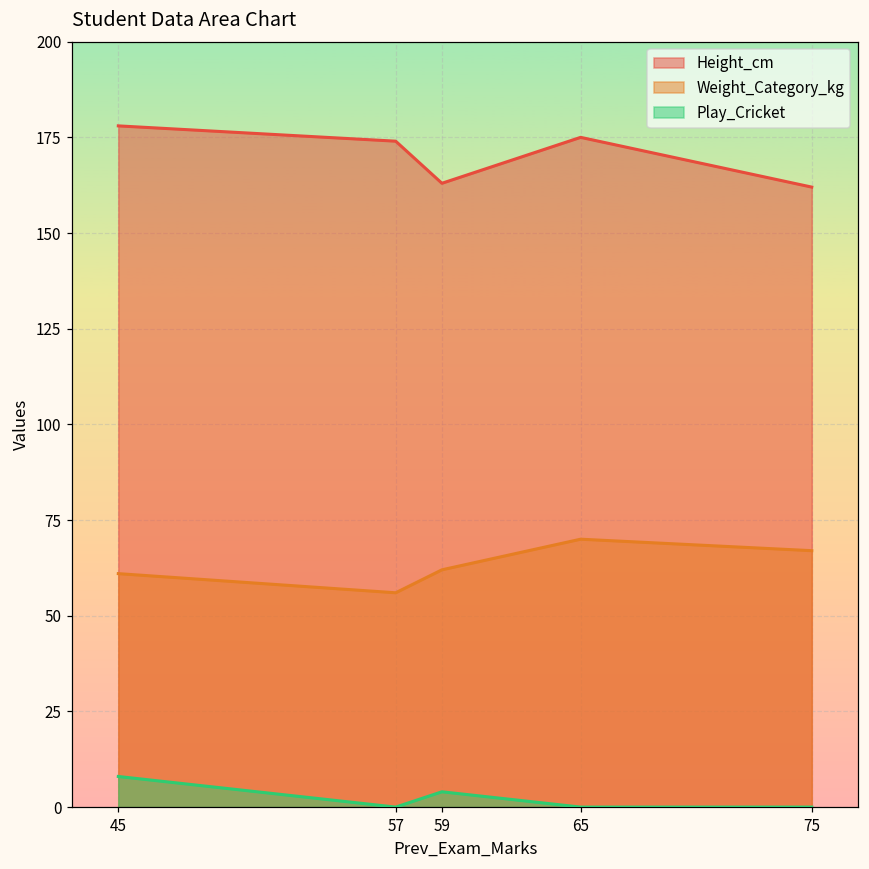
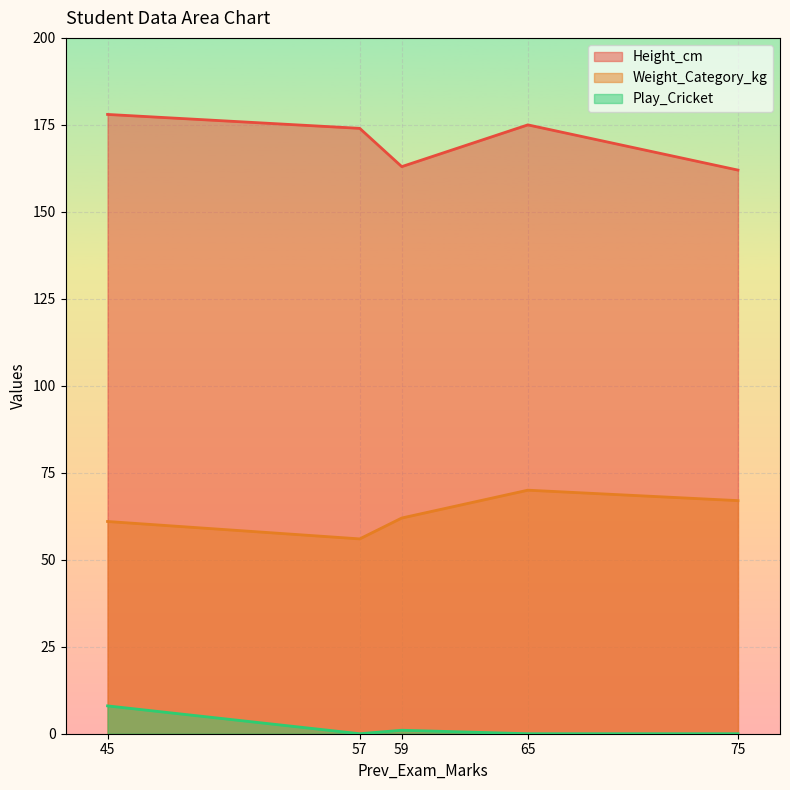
  {
    "Play_Cricket": {
      "45": 8,
      "57": 0,
-     "59": 4,
+     "59": 1,
      "65": 0,
      "75": 0
    }
  }
